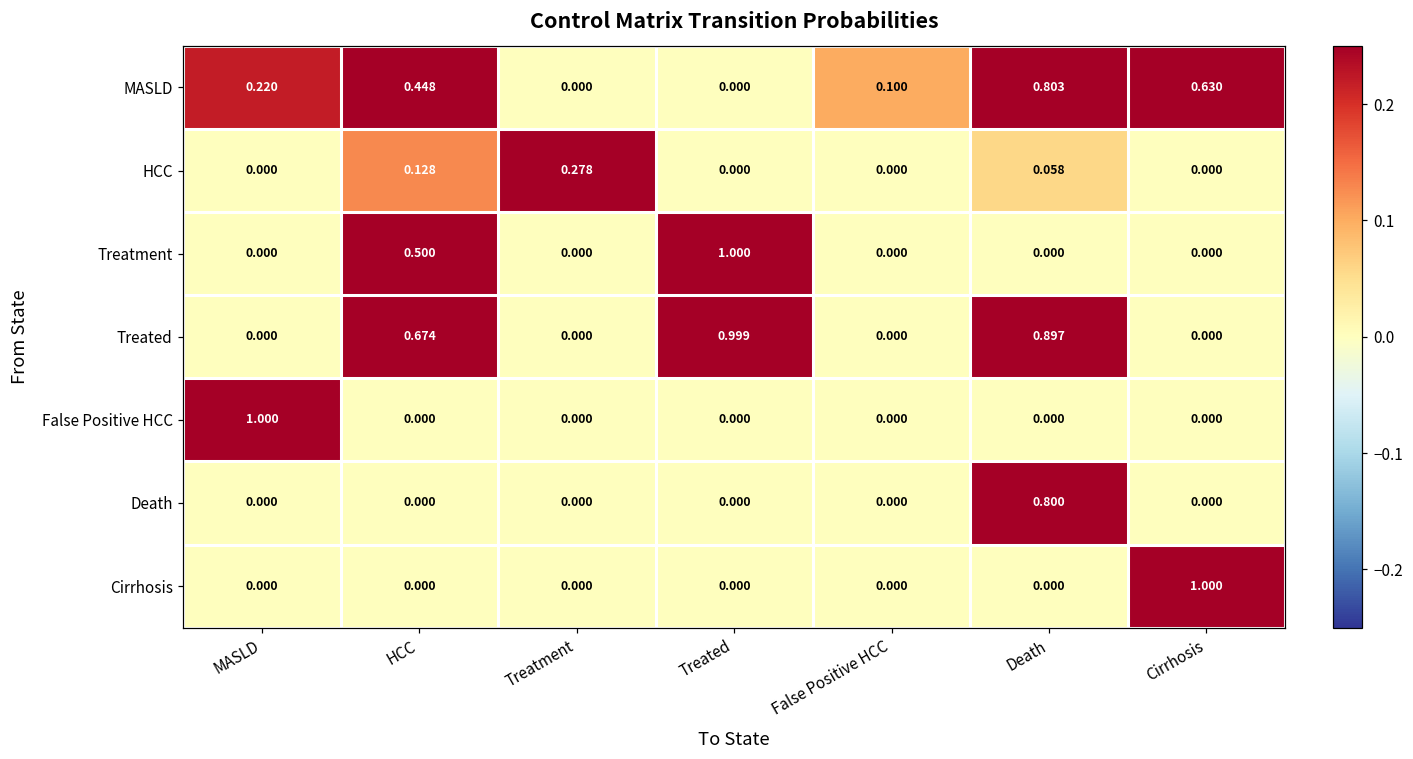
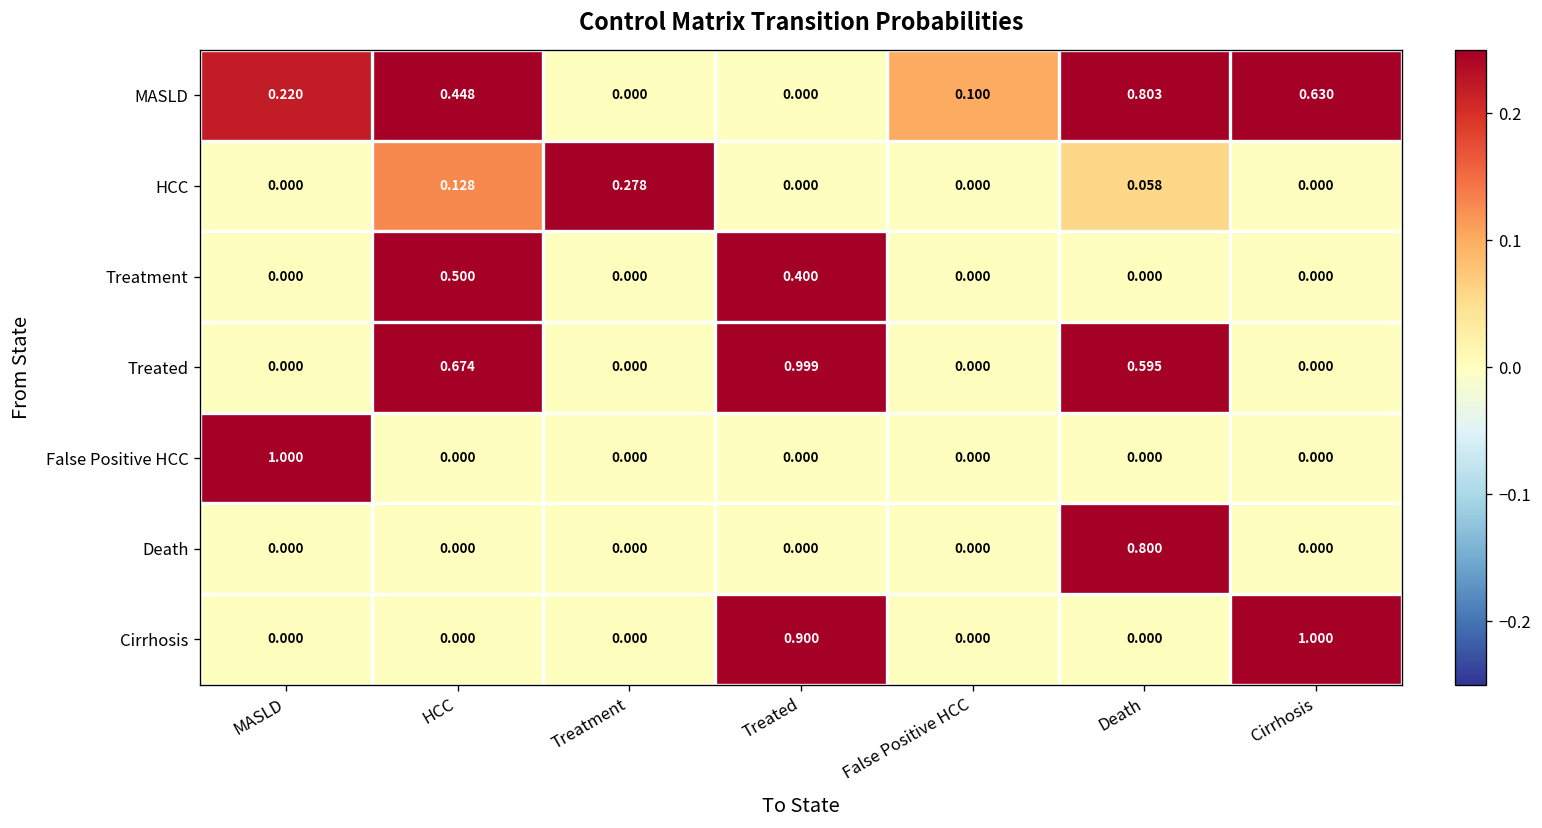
  {
    "MASLD": {
      "MASLD": 0.220,
      "HCC": 0.448,
      "Treatment": 0.000,
      "Treated": 0.000,
      "False Positive HCC": 0.100,
      "Death": 0.803,
      "Cirrhosis": 0.630
    },
    "HCC": {
      "MASLD": 0.000,
      "HCC": 0.128,
      "Treatment": 0.278,
      "Treated": 0.000,
      "False Positive HCC": 0.000,
      "Death": 0.058,
      "Cirrhosis": 0.000
    },
    "Treatment": {
      "MASLD": 0.000,
      "HCC": 0.500,
      "Treatment": 0.000,
-     "Treated": 1.000,
+     "Treated": 0.400,
      "False Positive HCC": 0.000,
      "Death": 0.000,
      "Cirrhosis": 0.000
    },
    "Treated": {
      "MASLD": 0.000,
      "HCC": 0.674,
      "Treatment": 0.000,
      "Treated": 0.999,
      "False Positive HCC": 0.000,
-     "Death": 0.897,
+     "Death": 0.595,
      "Cirrhosis": 0.000
    },
    "False Positive HCC": {
      "MASLD": 1.000,
      "HCC": 0.000,
      "Treatment": 0.000,
      "Treated": 0.000,
      "False Positive HCC": 0.000,
      "Death": 0.000,
      "Cirrhosis": 0.000
    },
    "Death": {
      "MASLD": 0.000,
      "HCC": 0.000,
      "Treatment": 0.000,
      "Treated": 0.000,
      "False Positive HCC": 0.000,
      "Death": 0.800,
      "Cirrhosis": 0.000
    },
    "Cirrhosis": {
      "MASLD": 0.000,
      "HCC": 0.000,
      "Treatment": 0.000,
-     "Treated": 0.000,
+     "Treated": 0.900,
      "False Positive HCC": 0.000,
      "Death": 0.000,
      "Cirrhosis": 1.000
    }
  }
